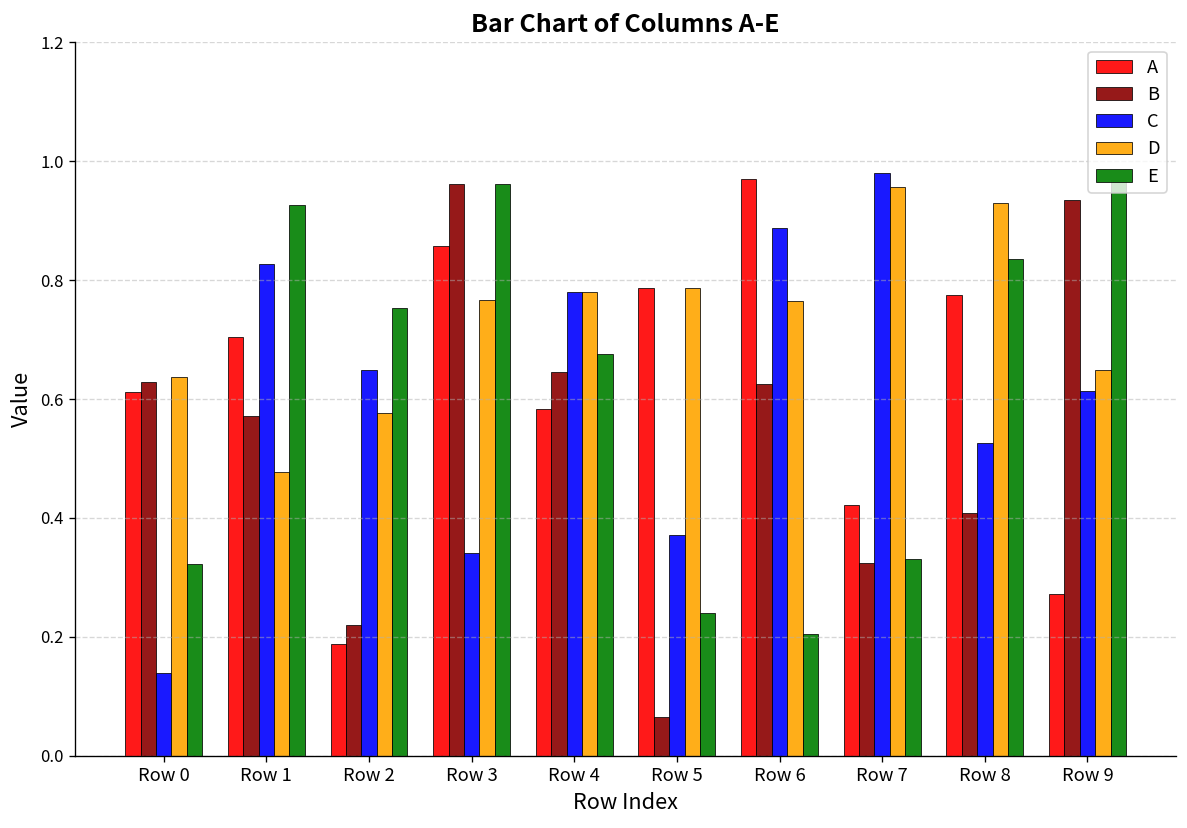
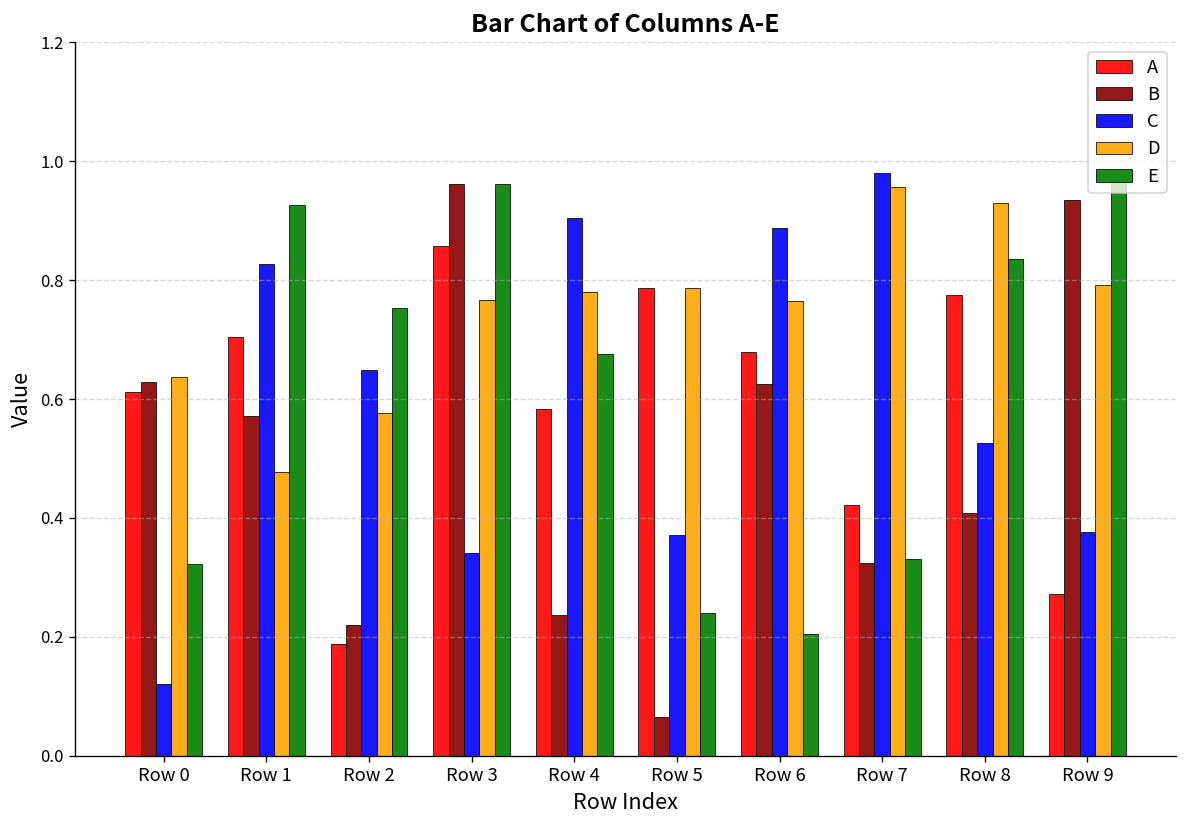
  {
    "A": {
      "Row 0": 0.61,
      "Row 1": 0.70,
      "Row 2": 0.19,
      "Row 3": 0.86,
      "Row 4": 0.58,
      "Row 5": 0.79,
-     "Row 6": 0.97,
+     "Row 6": 0.68,
      "Row 7": 0.42,
      "Row 8": 0.78,
      "Row 9": 0.27
    },
    "B": {
      "Row 0": 0.63,
      "Row 1": 0.57,
      "Row 2": 0.22,
      "Row 3": 0.96,
-     "Row 4": 0.64,
+     "Row 4": 0.24,
      "Row 5": 0.07,
      "Row 6": 0.63,
      "Row 7": 0.32,
      "Row 8": 0.41,
      "Row 9": 0.93
    },
    "C": {
-     "Row 0": 0.14,
+     "Row 0": 0.12,
      "Row 1": 0.83,
      "Row 2": 0.65,
      "Row 3": 0.34,
-     "Row 4": 0.78,
+     "Row 4": 0.90,
      "Row 5": 0.37,
      "Row 6": 0.89,
      "Row 7": 0.98,
      "Row 8": 0.53,
-     "Row 9": 0.61
+     "Row 9": 0.38
    },
    "D": {
      "Row 0": 0.64,
      "Row 1": 0.48,
      "Row 2": 0.58,
      "Row 3": 0.77,
      "Row 4": 0.78,
      "Row 5": 0.79,
      "Row 6": 0.77,
      "Row 7": 0.96,
      "Row 8": 0.93,
-     "Row 9": 0.65
+     "Row 9": 0.79
    },
    "E": {
      "Row 0": 0.32,
      "Row 1": 0.93,
      "Row 2": 0.75,
      "Row 3": 0.96,
      "Row 4": 0.68,
      "Row 5": 0.24,
      "Row 6": 0.21,
      "Row 7": 0.33,
      "Row 8": 0.84
    }
  }
